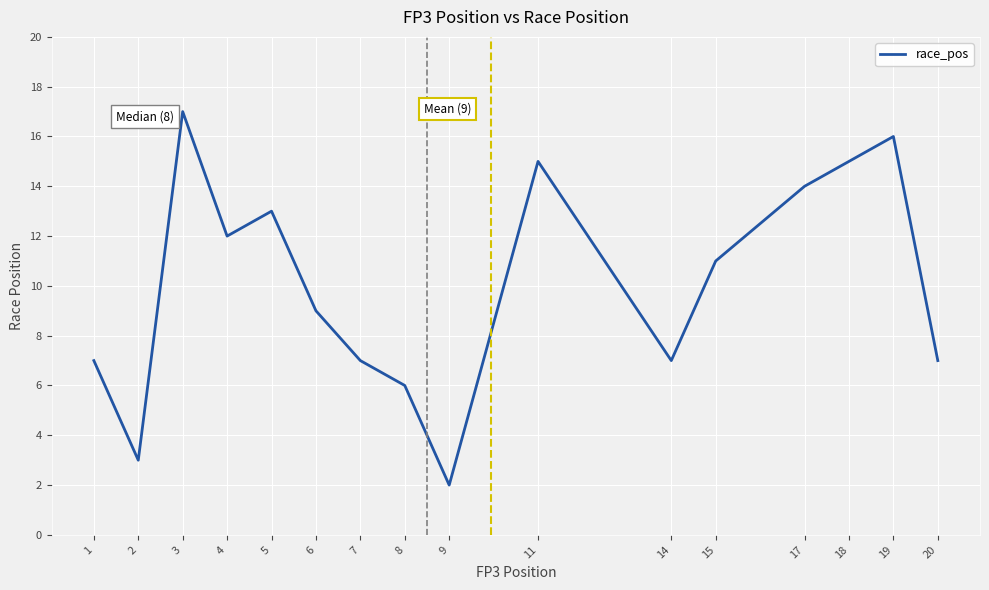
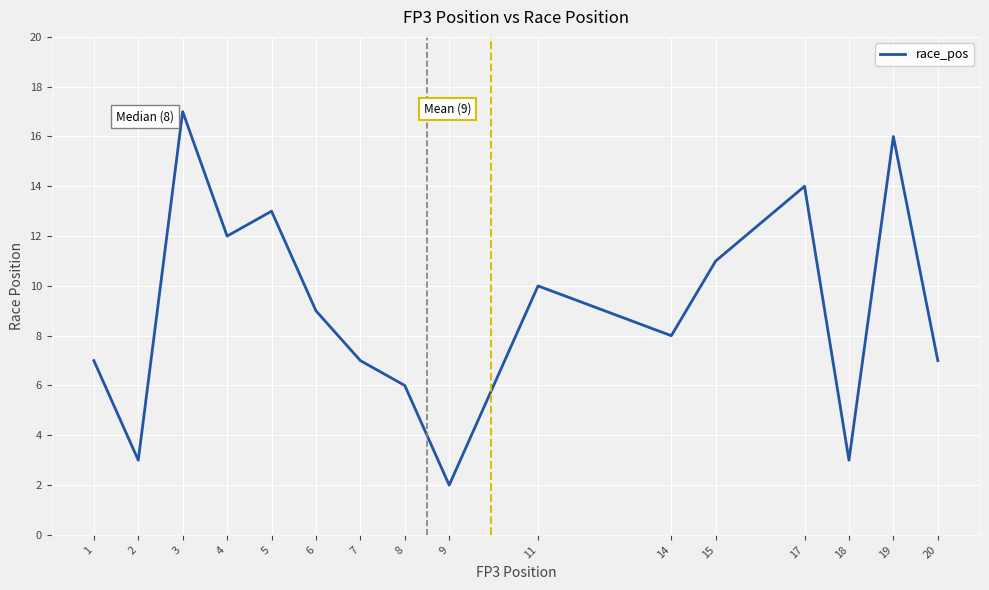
  {
    "1": 7,
    "2": 3,
    "4": 12,
    "5": 13,
    "6": 9,
    "7": 7,
    "8": 6,
    "9": 2,
-   "11": 15,
-   "14": 7,
+   "11": 10,
+   "14": 8,
    "15": 11,
    "17": 14,
-   "18": 15,
+   "18": 3,
    "19": 16,
    "20": 7
  }
